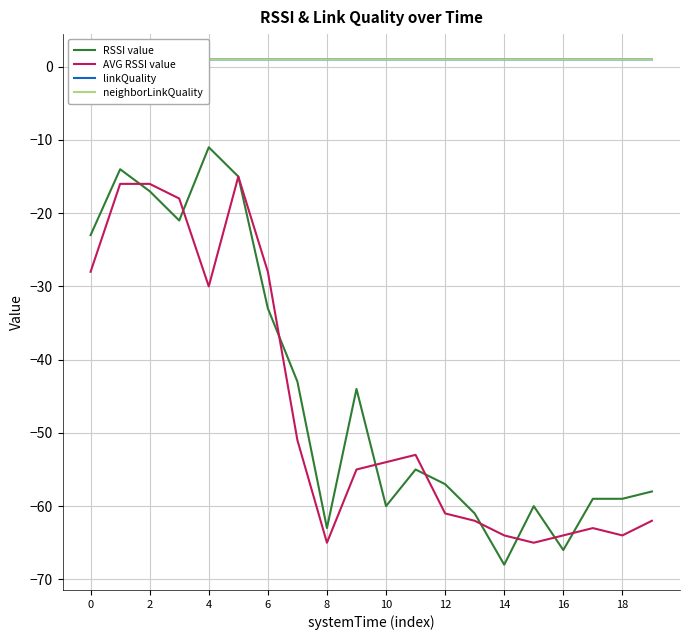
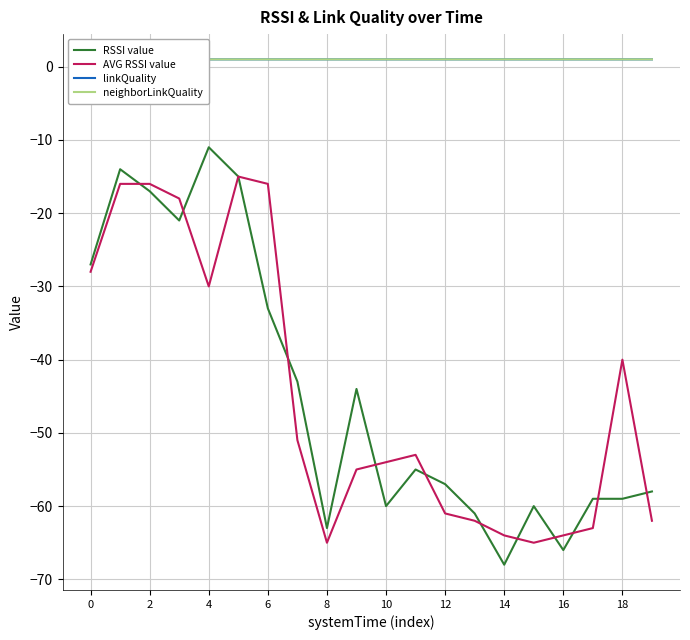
  {
    "RSSI value": {
-     "0": -23,
+     "0": -27,
      "2": -17,
      "4": -11,
      "6": -33,
      "8": -63,
      "10": -60,
      "12": -57,
      "14": -68,
      "16": -66,
      "18": -59
    },
    "AVG RSSI value": {
      "0": -28,
      "2": -16,
      "4": -30,
-     "6": -28,
+     "6": -16,
      "8": -65,
      "10": -54,
      "12": -61,
      "14": -64,
      "16": -64,
-     "18": -64
+     "18": -40
    },
    "neighborLinkQuality": {
      "6": 1,
      "8": 1,
      "10": 1,
      "12": 1,
      "14": 1,
      "16": 1,
      "18": 1
    }
  }
